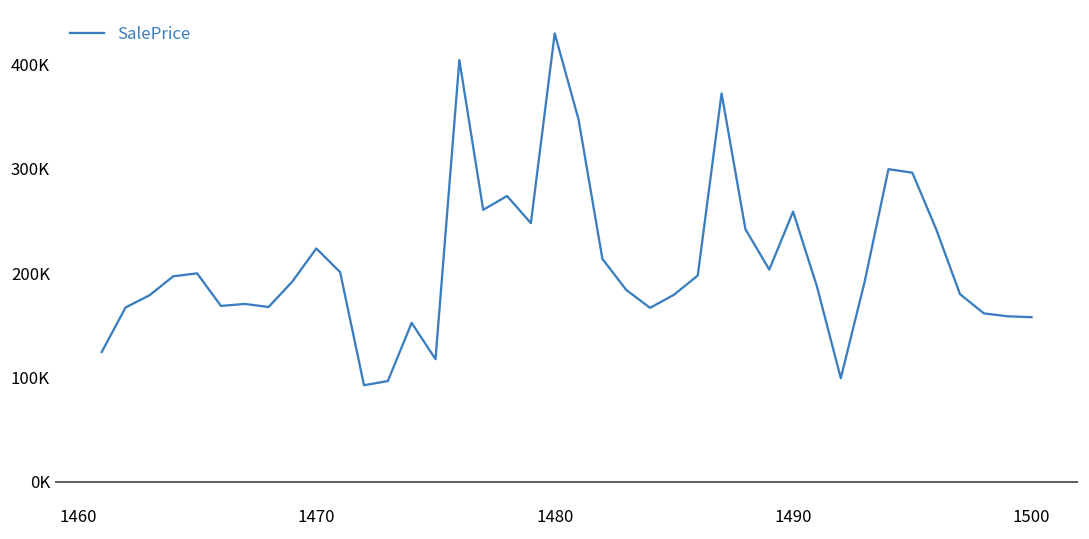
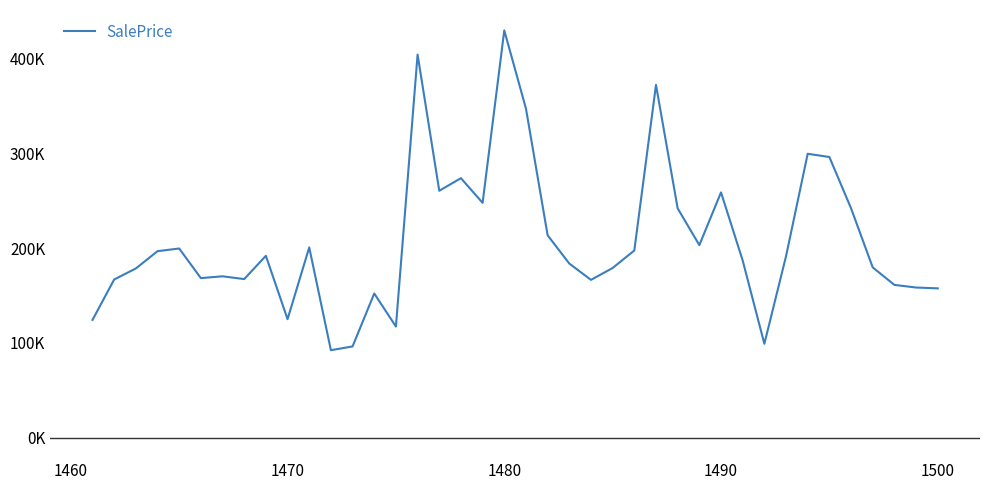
  {
-   "1470": 220000,
+   "1470": 130000,
    "1480": 430000,
    "1490": 260000,
    "1500": 160000
  }
